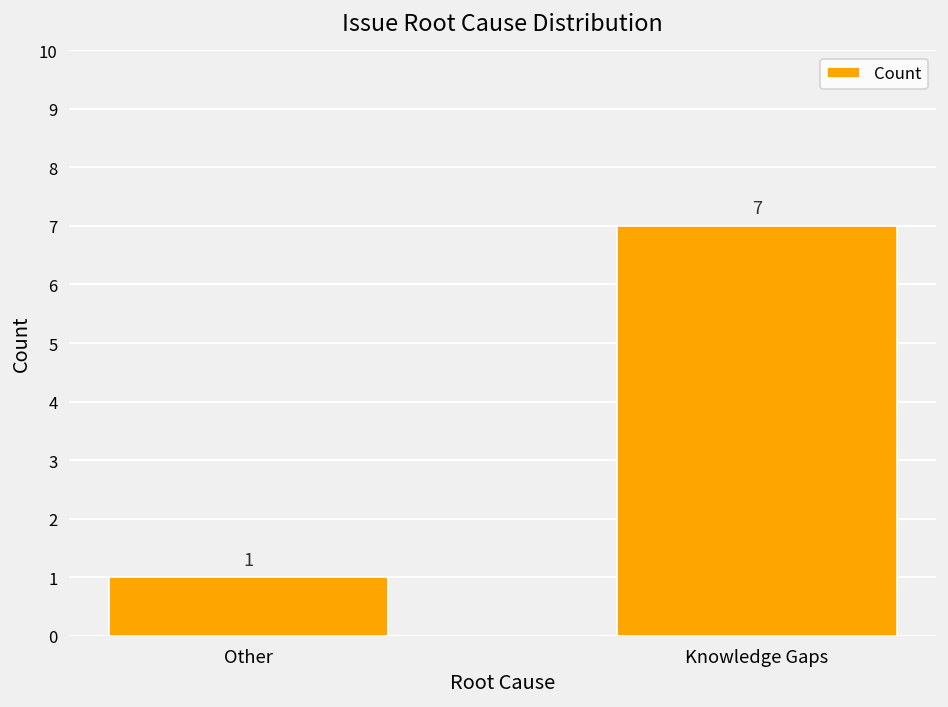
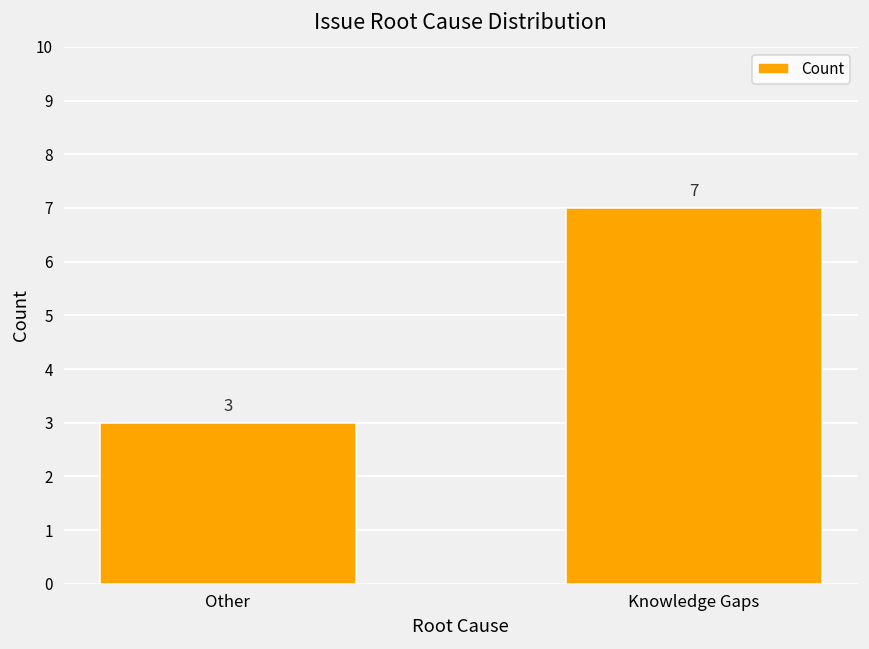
  {
-   "Other": 1,
+   "Other": 3,
    "Knowledge Gaps": 7
  }
